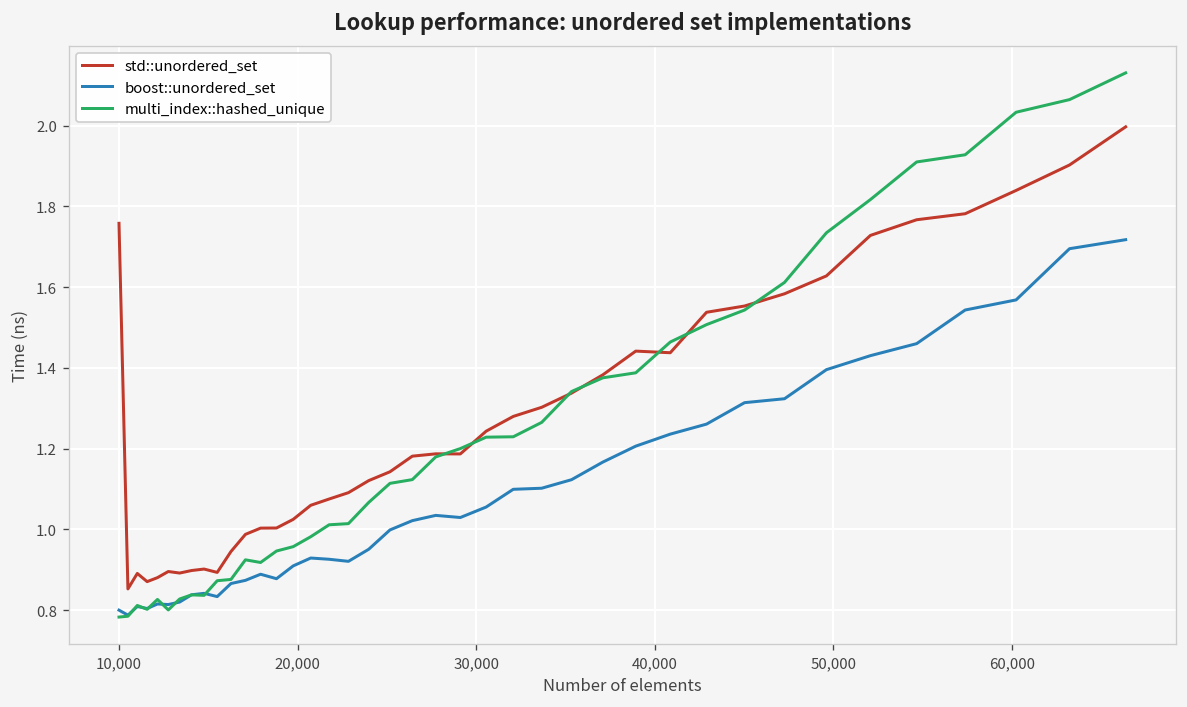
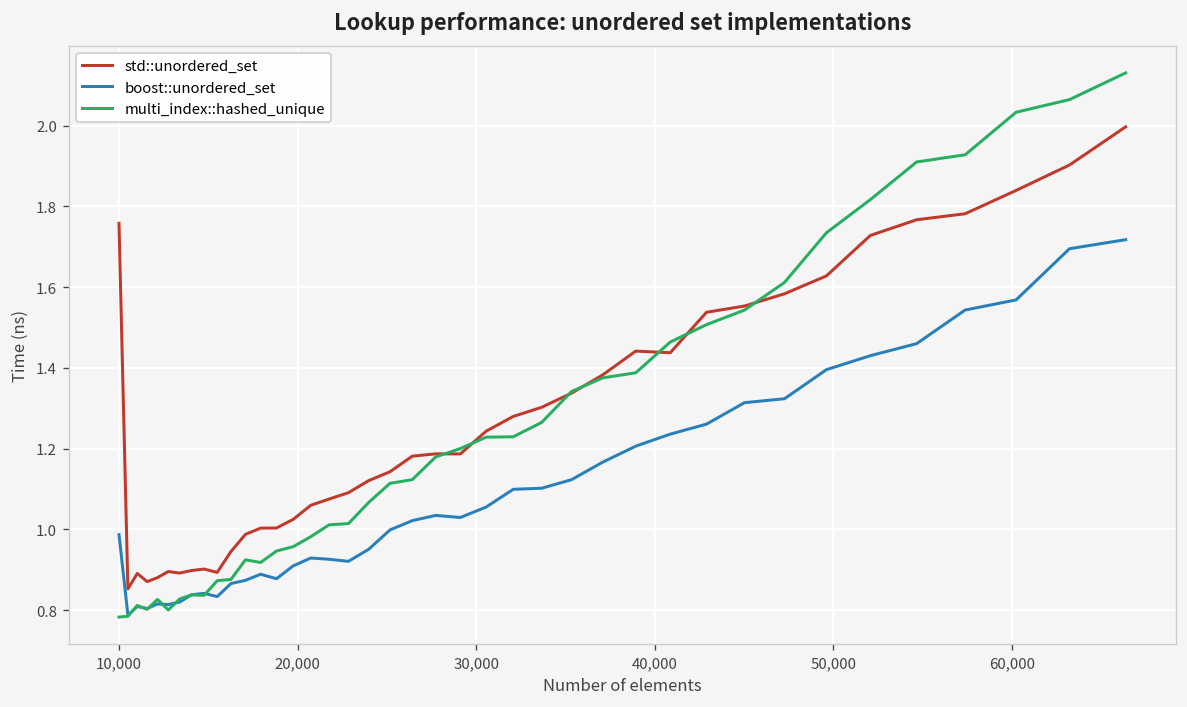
  {
    "std::unordered_set": {
      "10,000": 1.76
    },
    "boost::unordered_set": {
-     "10,000": 0.80
+     "10,000": 0.99
    },
    "multi_index::hashed_unique": {
      "10,000": 0.78
    }
  }
